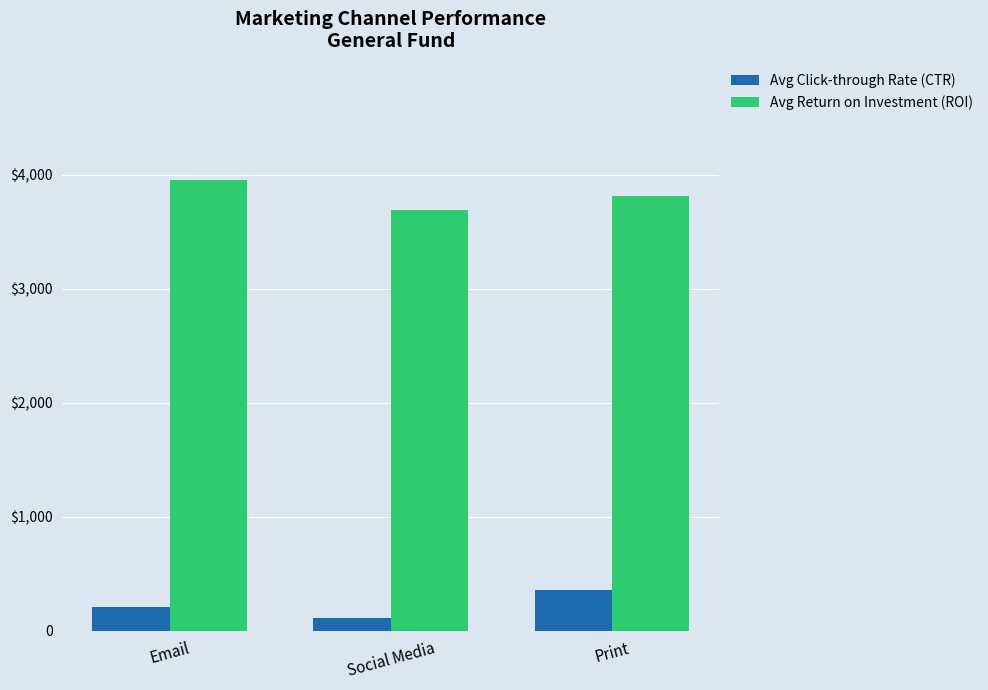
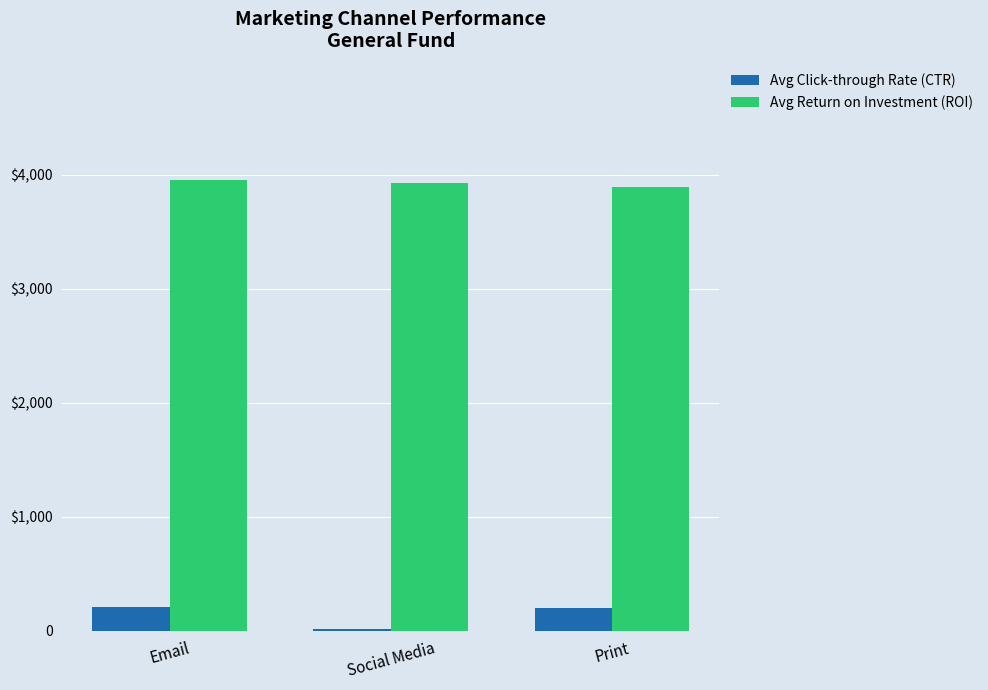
  {
    "Avg Click-through Rate (CTR)": {
      "Email": "$200",
-     "Social Media": "$110",
-     "Print": "$360"
+     "Social Media": "$20",
+     "Print": "$200"
    },
    "Avg Return on Investment (ROI)": {
      "Email": "$3,950",
-     "Social Media": "$3,690",
-     "Print": "$3,810"
+     "Social Media": "$3,930",
+     "Print": "$3,890"
    }
  }
